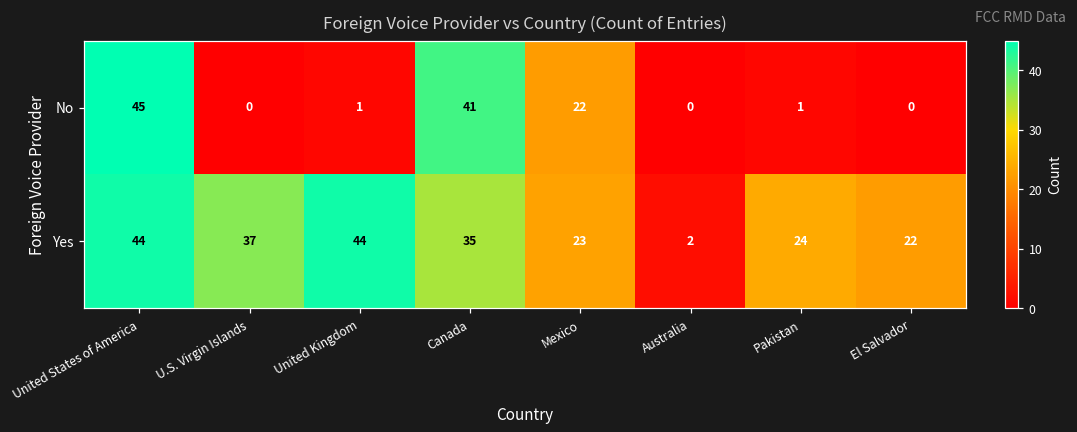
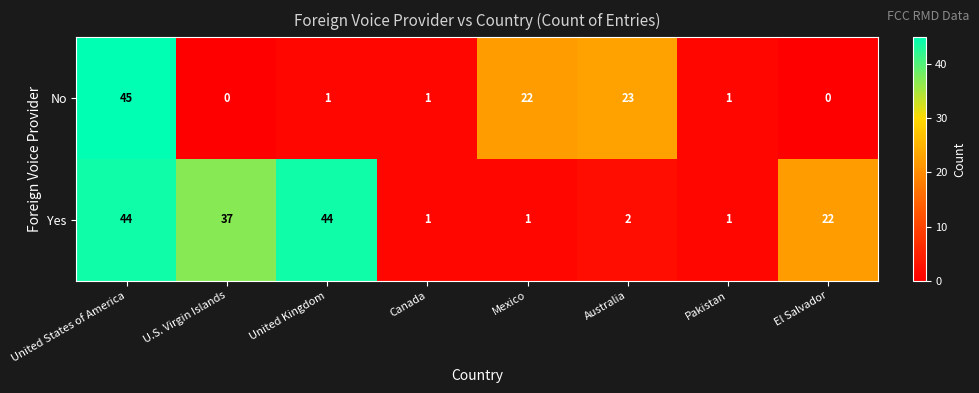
  {
    "No": {
      "United States of America": 45,
      "U.S. Virgin Islands": 0,
      "United Kingdom": 1,
-     "Canada": 41,
+     "Canada": 1,
      "Mexico": 22,
-     "Australia": 0,
+     "Australia": 23,
      "Pakistan": 1,
      "El Salvador": 0
    },
    "Yes": {
      "United States of America": 44,
      "U.S. Virgin Islands": 37,
      "United Kingdom": 44,
-     "Canada": 35,
-     "Mexico": 23,
+     "Canada": 1,
+     "Mexico": 1,
      "Australia": 2,
-     "Pakistan": 24,
+     "Pakistan": 1,
      "El Salvador": 22
    }
  }
